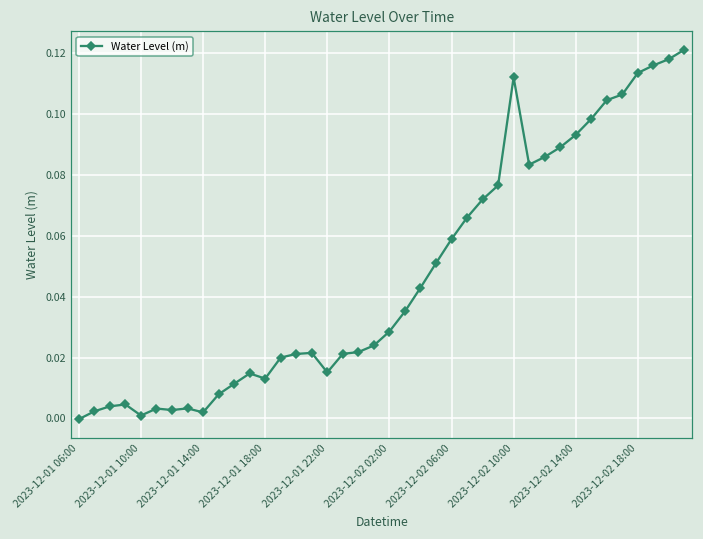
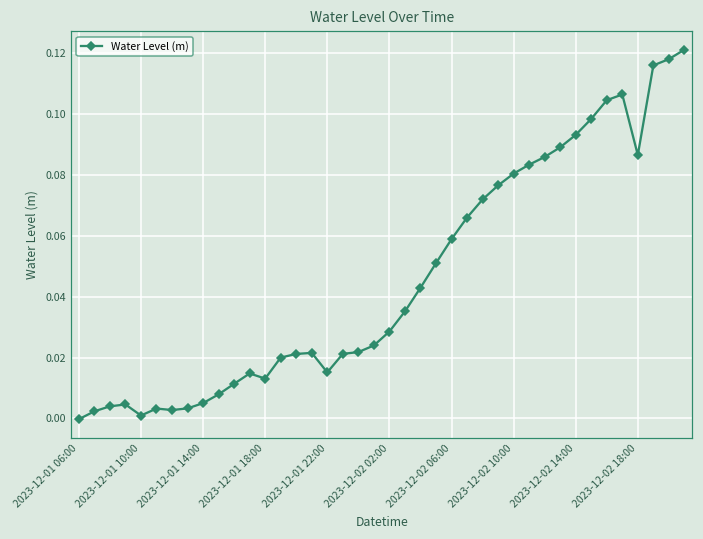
  {
    "2023-12-01 06:00": 0.000,
    "2023-12-01 10:00": 0.001,
-   "2023-12-01 14:00": 0.002,
+   "2023-12-01 14:00": 0.005,
    "2023-12-01 18:00": 0.013,
    "2023-12-01 22:00": 0.015,
    "2023-12-02 02:00": 0.029,
    "2023-12-02 06:00": 0.059,
-   "2023-12-02 10:00": 0.112,
+   "2023-12-02 10:00": 0.080,
    "2023-12-02 14:00": 0.093,
-   "2023-12-02 18:00": 0.113
+   "2023-12-02 18:00": 0.086
  }
